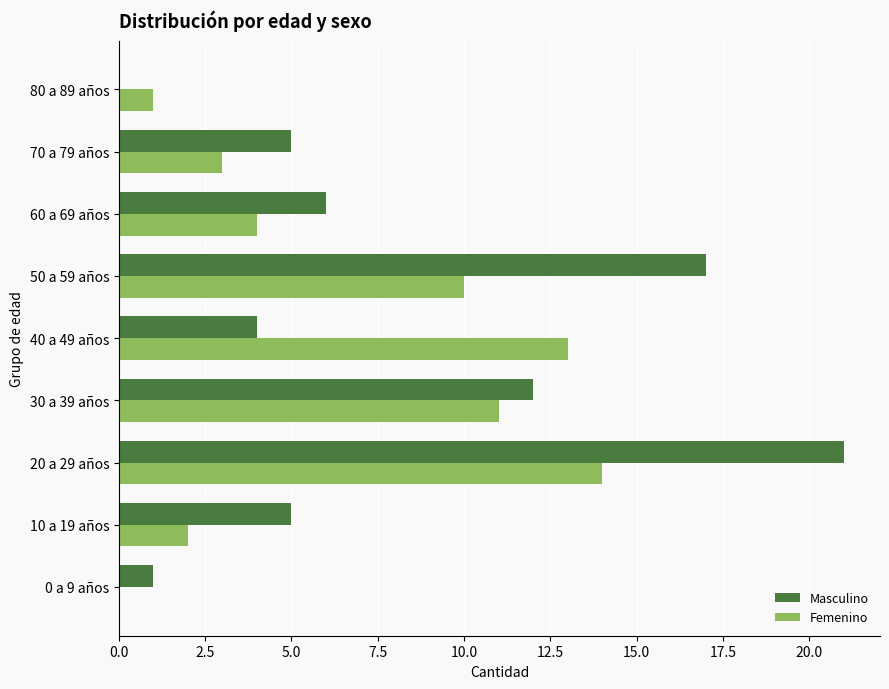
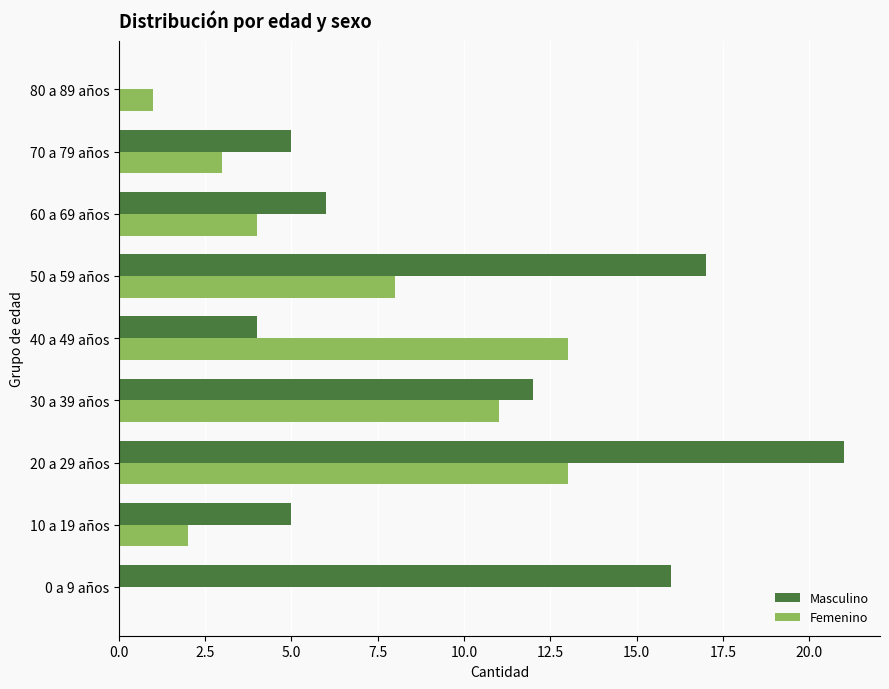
  {
    "Masculino": {
      "80 a 89 años": 0,
      "70 a 79 años": 5,
      "60 a 69 años": 6,
      "50 a 59 años": 17,
      "40 a 49 años": 4,
      "30 a 39 años": 12,
      "20 a 29 años": 21,
      "10 a 19 años": 5,
-     "0 a 9 años": 1
+     "0 a 9 años": 16
    },
    "Femenino": {
      "80 a 89 años": 1,
      "70 a 79 años": 3,
      "60 a 69 años": 4,
-     "50 a 59 años": 10,
+     "50 a 59 años": 8,
      "40 a 49 años": 13,
      "30 a 39 años": 11,
-     "20 a 29 años": 14,
+     "20 a 29 años": 13,
      "10 a 19 años": 2,
      "0 a 9 años": 0
    }
  }
